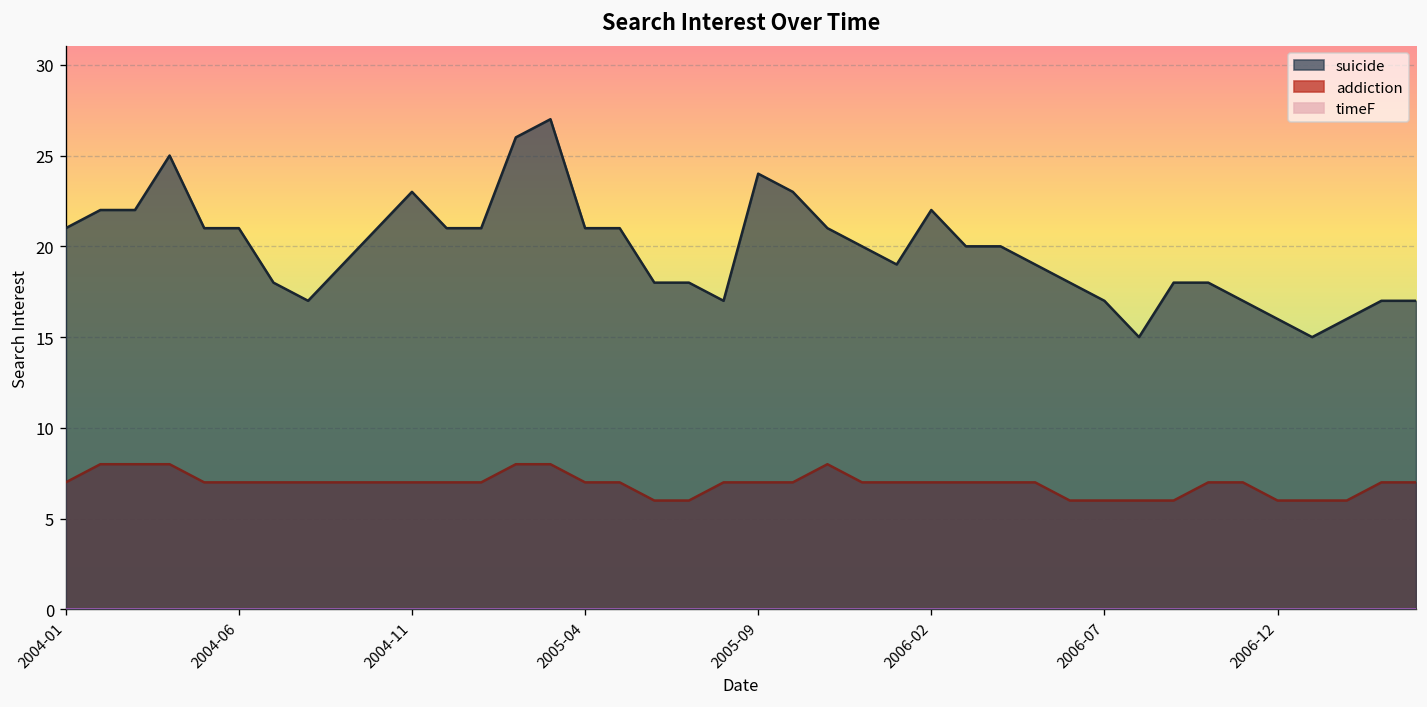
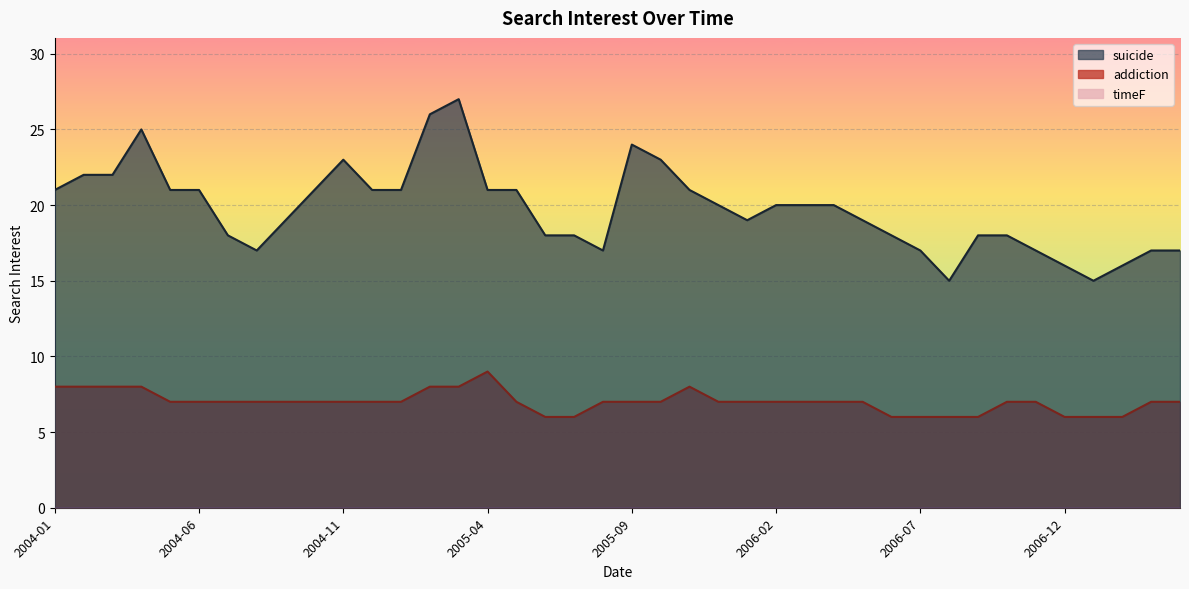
  {
    "timeF": {
      "2004-01": 0,
      "2004-06": 0,
      "2004-11": 0,
      "2005-04": 0,
      "2005-09": 0,
      "2006-02": 0,
      "2006-07": 0,
      "2006-12": 0
    },
    "addiction": {
-     "2004-01": 7,
+     "2004-01": 8,
      "2004-06": 7,
      "2004-11": 7,
-     "2005-04": 7,
+     "2005-04": 9,
      "2005-09": 7,
      "2006-02": 7,
      "2006-07": 6,
      "2006-12": 6
    },
    "suicide": {
      "2004-01": 21,
      "2004-06": 21,
      "2004-11": 23,
      "2005-04": 21,
      "2005-09": 24,
-     "2006-02": 22,
+     "2006-02": 20,
      "2006-07": 17,
      "2006-12": 16
    }
  }
